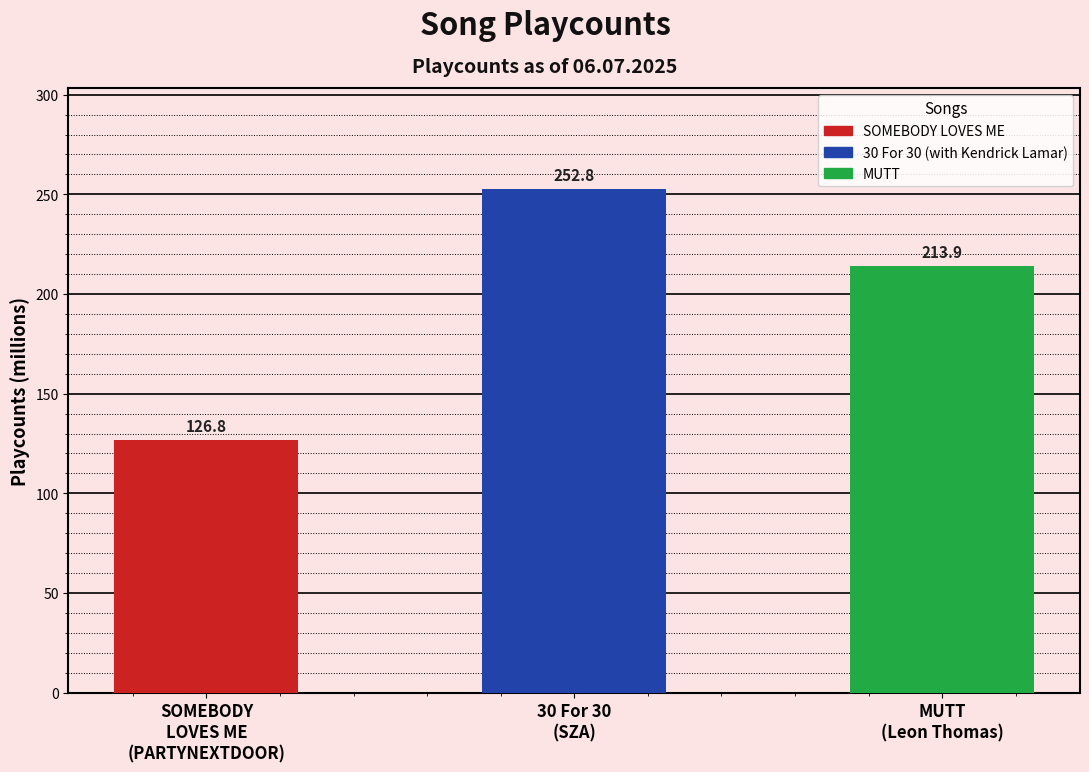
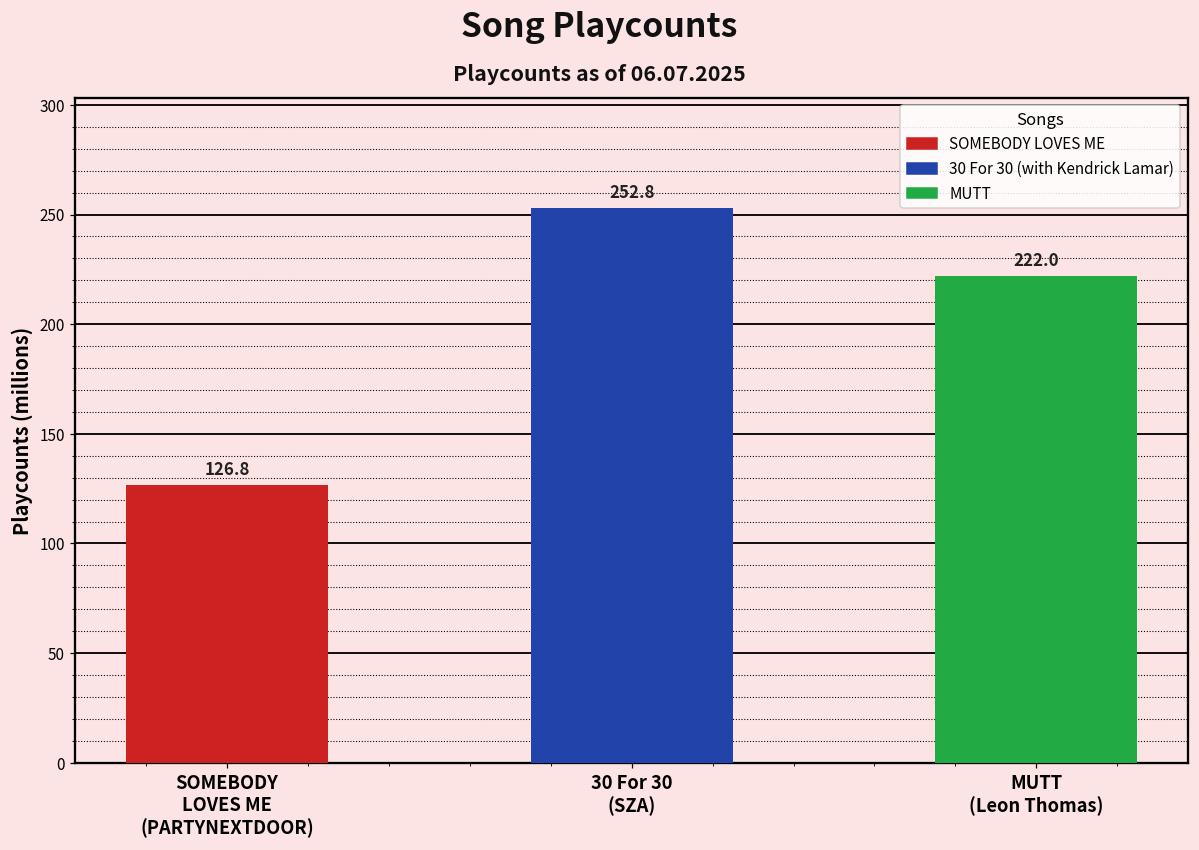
  {
    "SOMEBODY LOVES ME (PARTYNEXTDOOR)": 126.8,
    "30 For 30 (SZA)": 252.8,
-   "MUTT (Leon Thomas)": 213.9
+   "MUTT (Leon Thomas)": 222.0
  }
